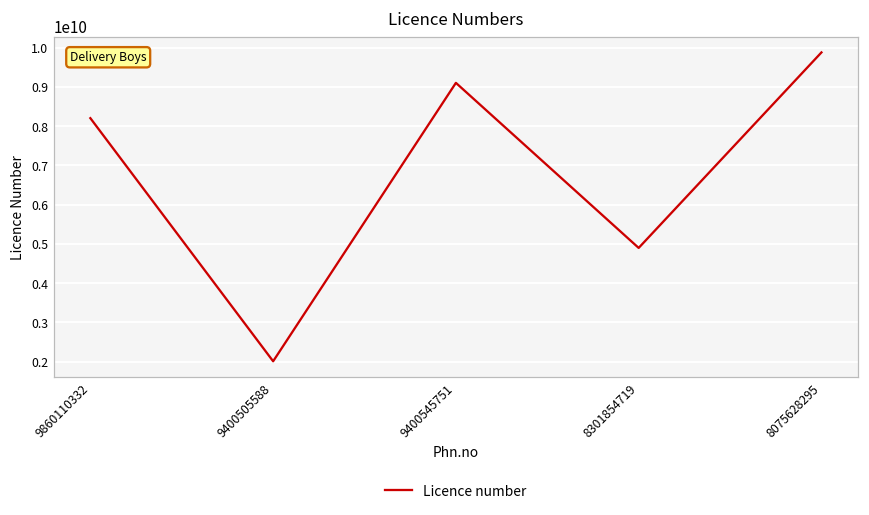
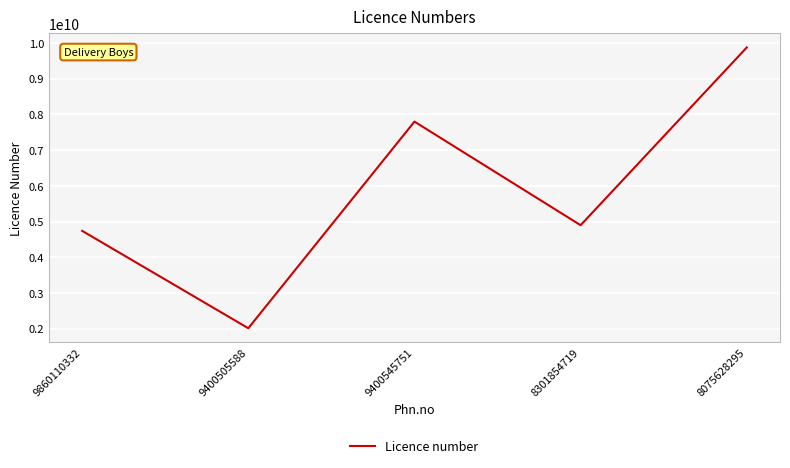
  {
-   "9860110332": 8200000000,
+   "9860110332": 4700000000,
    "9400505588": 2000000000,
-   "9400545751": 9100000000,
+   "9400545751": 7800000000,
    "8301854719": 4900000000,
    "8075628295": 9900000000
  }
